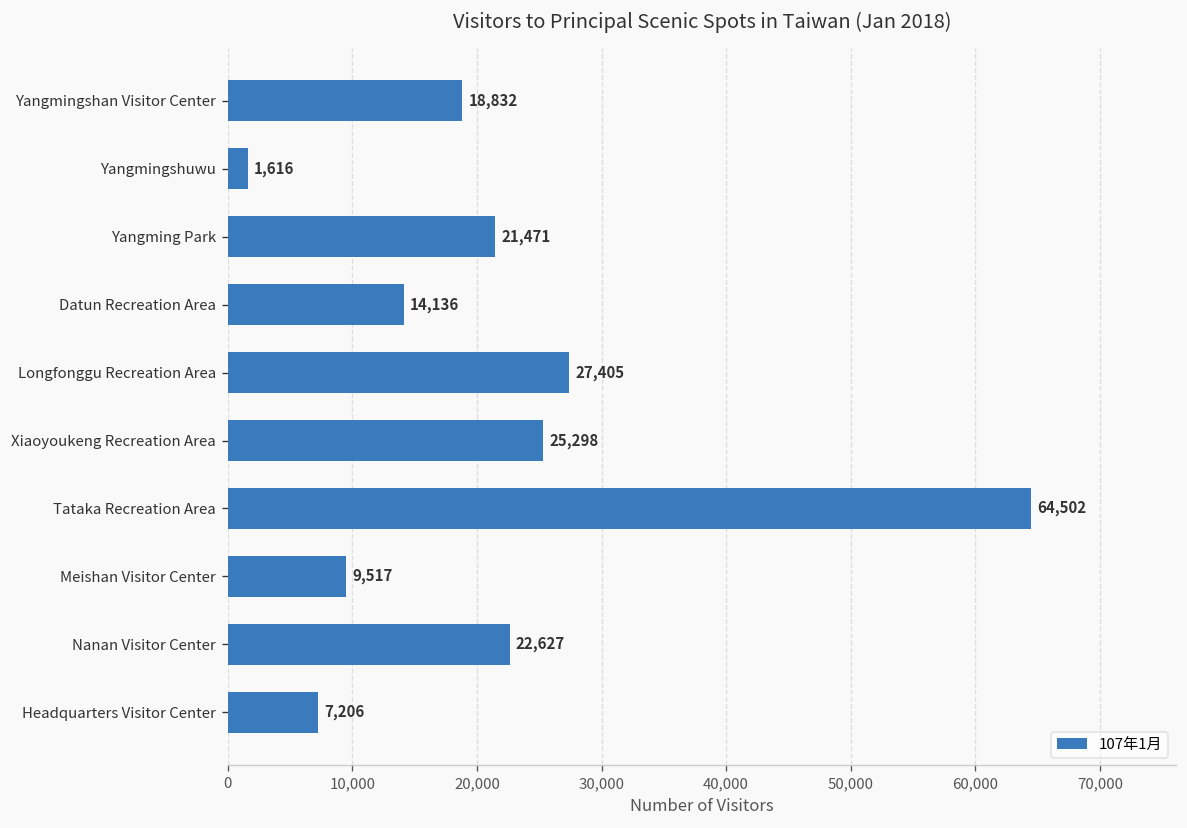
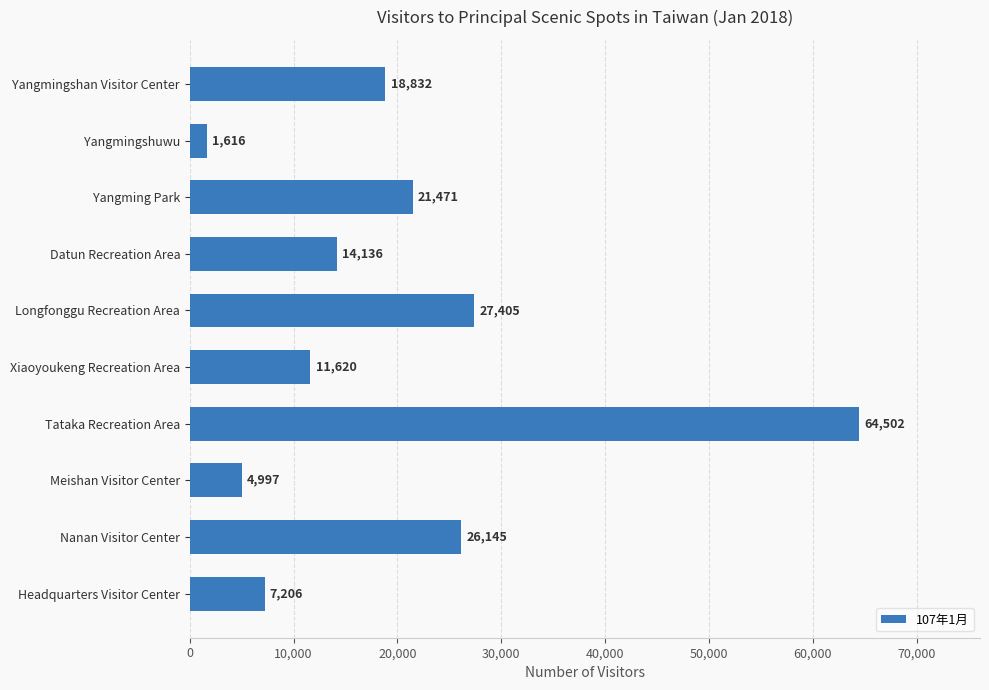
  {
    "Yangmingshan Visitor Center": "18,832",
    "Yangmingshuwu": "1,616",
    "Yangming Park": "21,471",
    "Datun Recreation Area": "14,136",
    "Longfonggu Recreation Area": "27,405",
-   "Xiaoyoukeng Recreation Area": "25,298",
+   "Xiaoyoukeng Recreation Area": "11,620",
    "Tataka Recreation Area": "64,502",
-   "Meishan Visitor Center": "9,517",
-   "Nanan Visitor Center": "22,627",
+   "Meishan Visitor Center": "4,997",
+   "Nanan Visitor Center": "26,145",
    "Headquarters Visitor Center": "7,206"
  }
